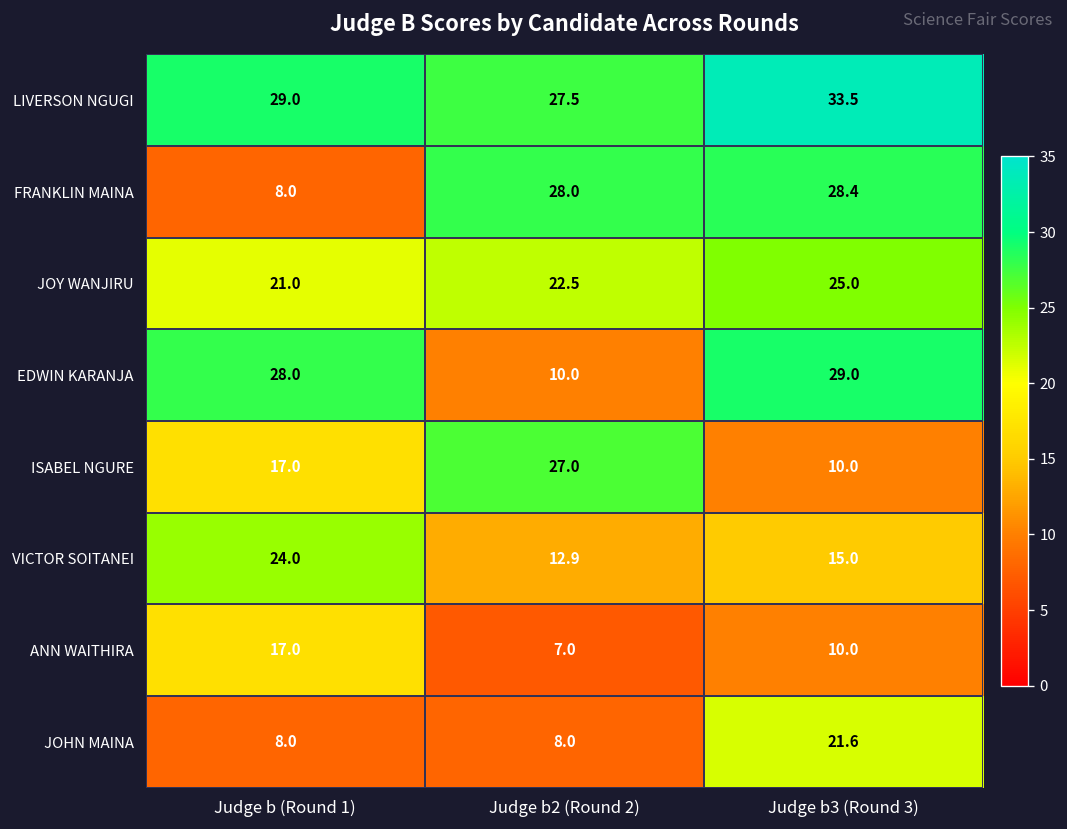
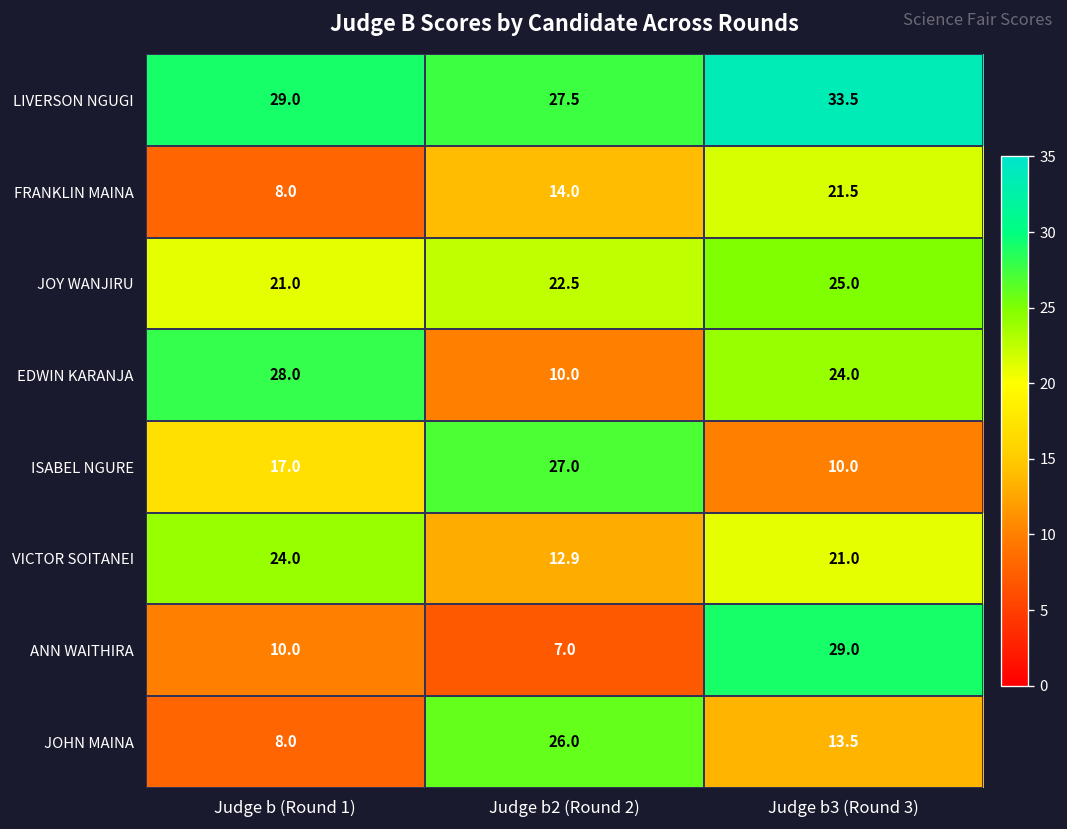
  {
    "LIVERSON NGUGI": {
      "Judge b (Round 1)": 29.0,
      "Judge b2 (Round 2)": 27.5,
      "Judge b3 (Round 3)": 33.5
    },
    "FRANKLIN MAINA": {
      "Judge b (Round 1)": 8.0,
-     "Judge b2 (Round 2)": 28.0,
-     "Judge b3 (Round 3)": 28.4
+     "Judge b2 (Round 2)": 14.0,
+     "Judge b3 (Round 3)": 21.5
    },
    "JOY WANJIRU": {
      "Judge b (Round 1)": 21.0,
      "Judge b2 (Round 2)": 22.5,
      "Judge b3 (Round 3)": 25.0
    },
    "EDWIN KARANJA": {
      "Judge b (Round 1)": 28.0,
      "Judge b2 (Round 2)": 10.0,
-     "Judge b3 (Round 3)": 29.0
+     "Judge b3 (Round 3)": 24.0
    },
    "ISABEL NGURE": {
      "Judge b (Round 1)": 17.0,
      "Judge b2 (Round 2)": 27.0,
      "Judge b3 (Round 3)": 10.0
    },
    "VICTOR SOITANEI": {
      "Judge b (Round 1)": 24.0,
      "Judge b2 (Round 2)": 12.9,
-     "Judge b3 (Round 3)": 15.0
+     "Judge b3 (Round 3)": 21.0
    },
    "ANN WAITHIRA": {
-     "Judge b (Round 1)": 17.0,
+     "Judge b (Round 1)": 10.0,
      "Judge b2 (Round 2)": 7.0,
-     "Judge b3 (Round 3)": 10.0
+     "Judge b3 (Round 3)": 29.0
    },
    "JOHN MAINA": {
      "Judge b (Round 1)": 8.0,
-     "Judge b2 (Round 2)": 8.0,
-     "Judge b3 (Round 3)": 21.6
+     "Judge b2 (Round 2)": 26.0,
+     "Judge b3 (Round 3)": 13.5
    }
  }
